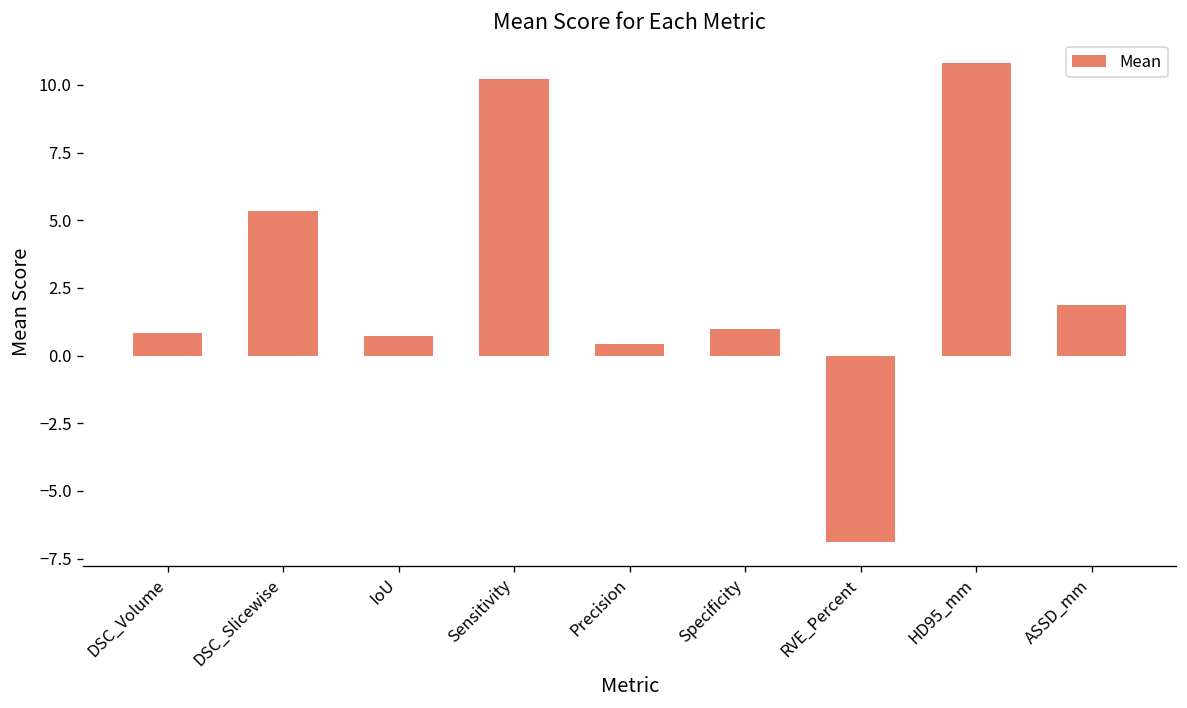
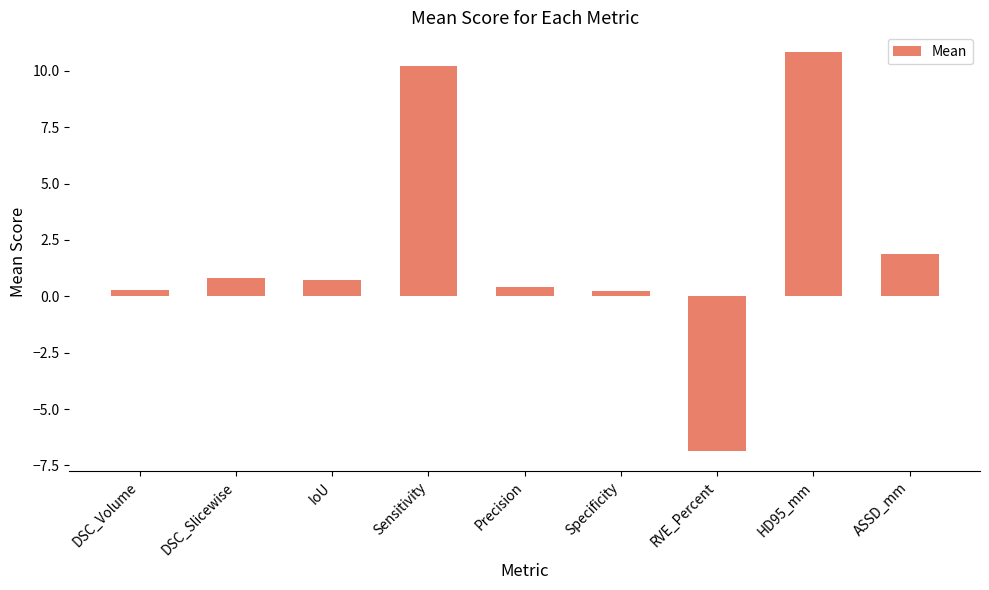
  {
-   "DSC_Volume": 0.8,
-   "DSC_Slicewise": 5.4,
+   "DSC_Volume": 0.3,
+   "DSC_Slicewise": 0.8,
    "IoU": 0.7,
    "Sensitivity": 10.2,
    "Precision": 0.4,
-   "Specificity": 1.0,
+   "Specificity": 0.2,
    "RVE_Percent": -6.9,
    "HD95_mm": 10.8,
    "ASSD_mm": 1.9
  }
